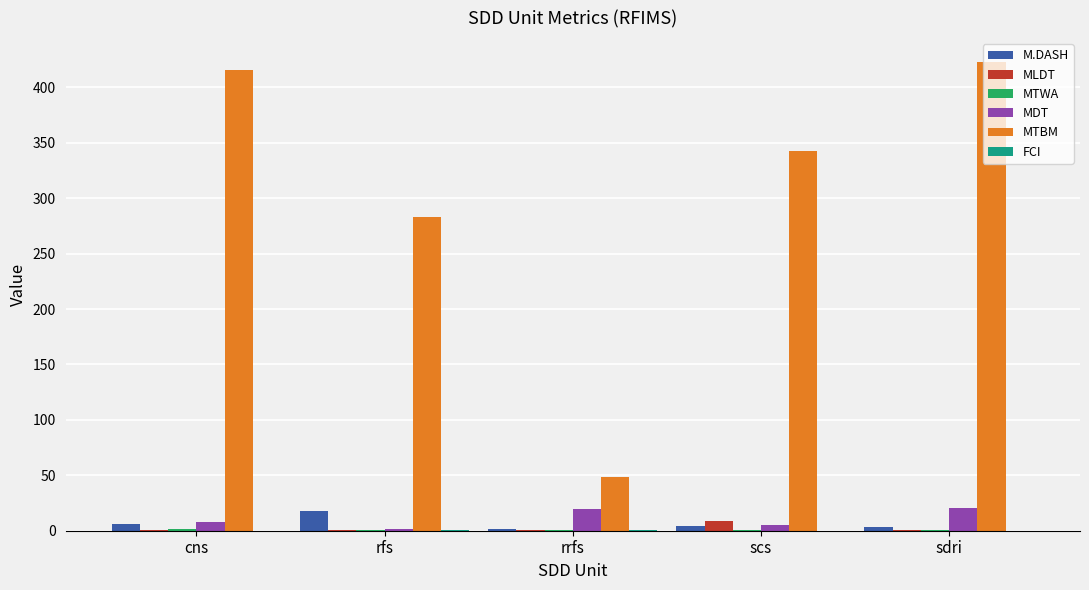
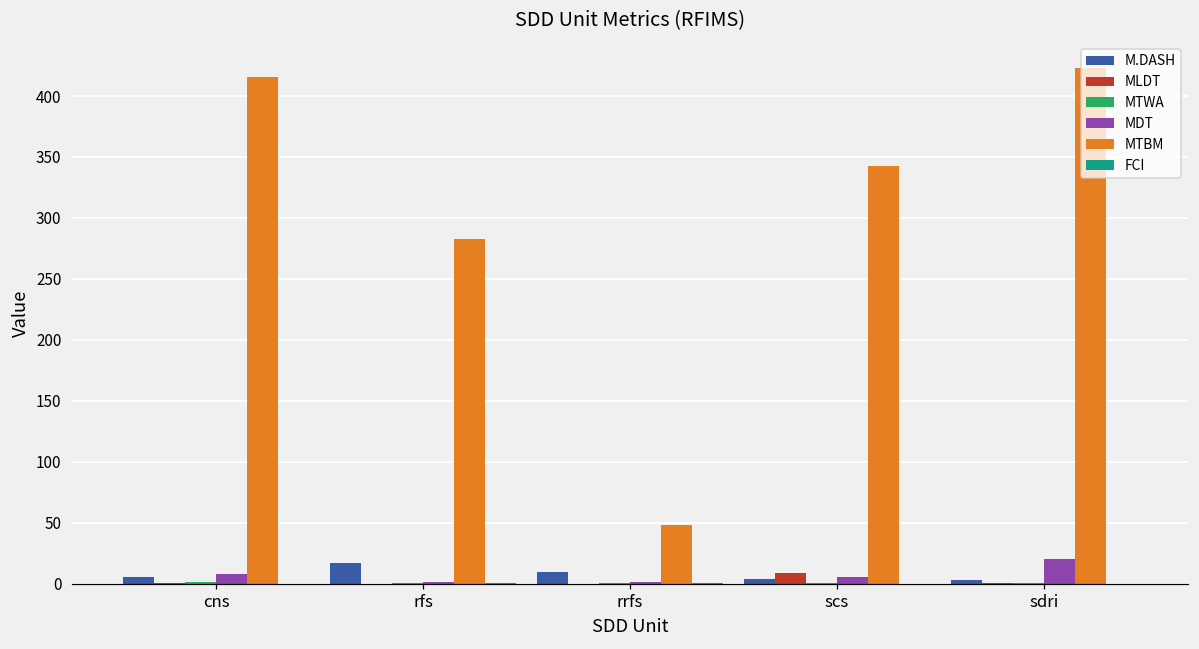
  {
    "M.DASH": {
      "cns": 6,
      "rfs": 17,
-     "rrfs": 1,
+     "rrfs": 10,
      "scs": 4,
      "sdri": 3
    },
    "MLDT": {
      "scs": 9
    },
    "MDT": {
      "cns": 8,
-     "rrfs": 20,
+     "rrfs": 2,
      "scs": 6,
      "sdri": 20
    },
    "MTBM": {
      "cns": 415,
      "rfs": 283,
      "rrfs": 48,
      "scs": 343
    }
  }
